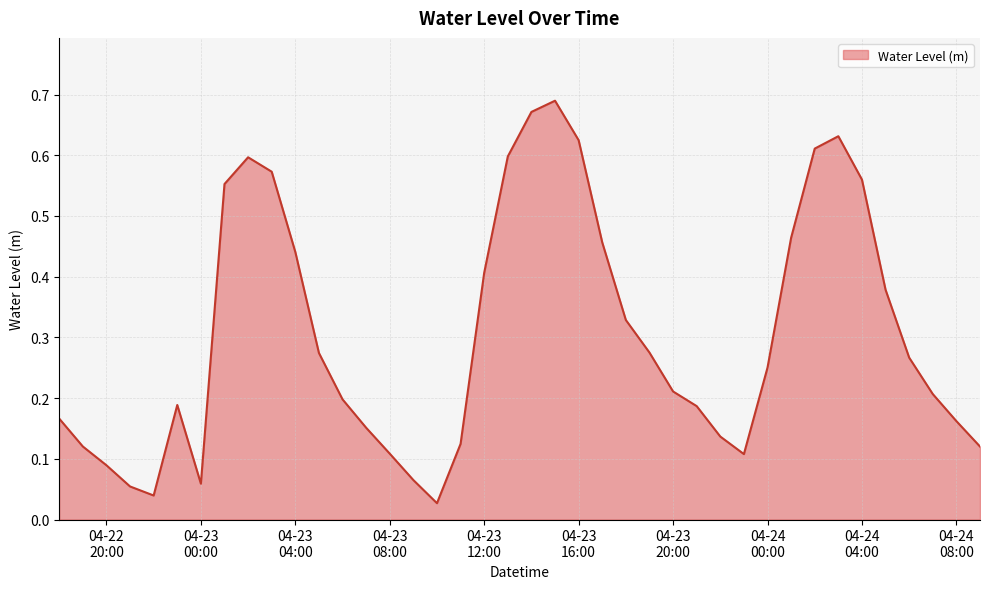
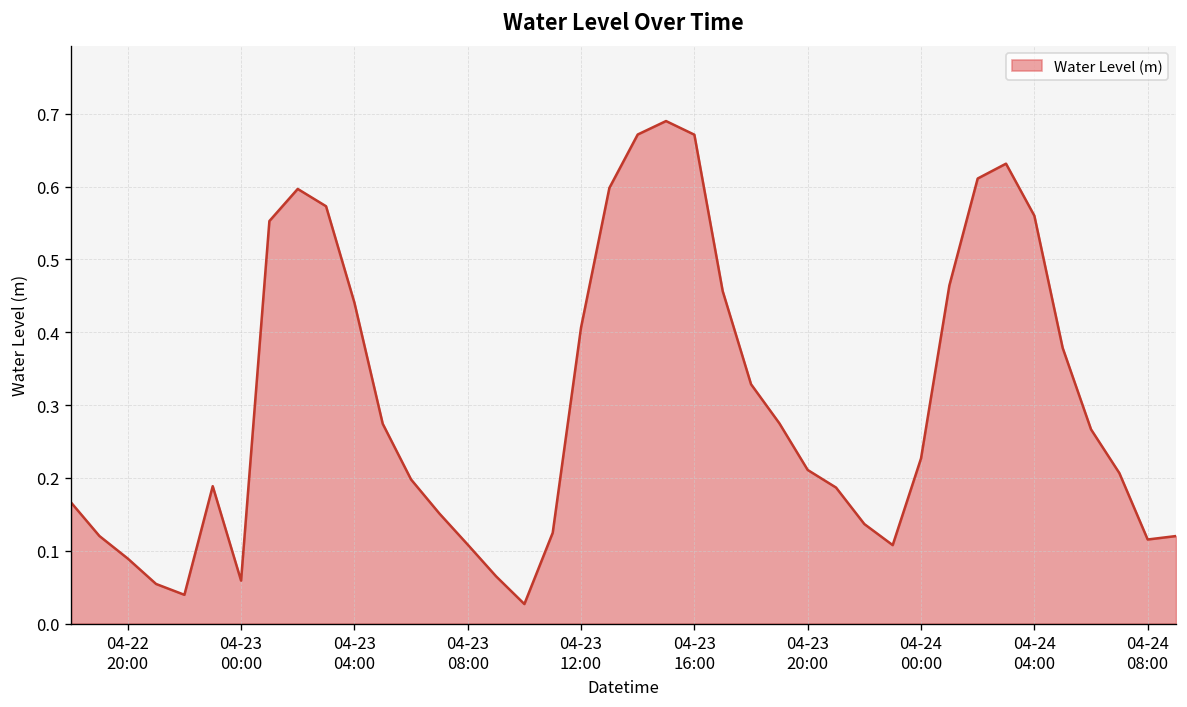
  {
    "04-22 20:00": 0.09,
    "04-23 00:00": 0.06,
    "04-23 04:00": 0.44,
    "04-23 08:00": 0.11,
    "04-23 12:00": 0.41,
-   "04-23 16:00": 0.62,
+   "04-23 16:00": 0.67,
    "04-23 20:00": 0.21,
-   "04-24 00:00": 0.25,
+   "04-24 00:00": 0.23,
    "04-24 04:00": 0.56,
-   "04-24 08:00": 0.16
+   "04-24 08:00": 0.12
  }
